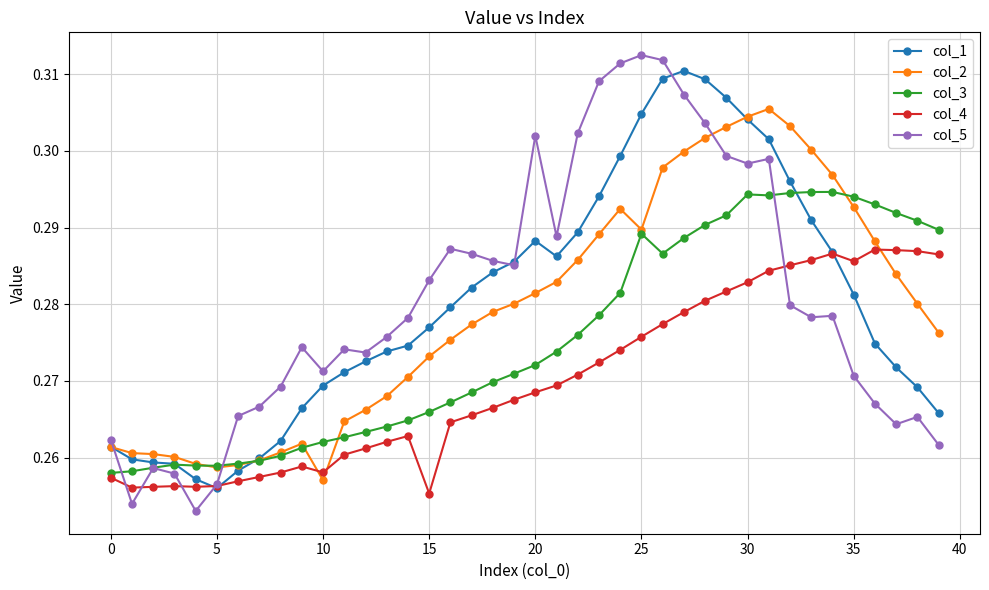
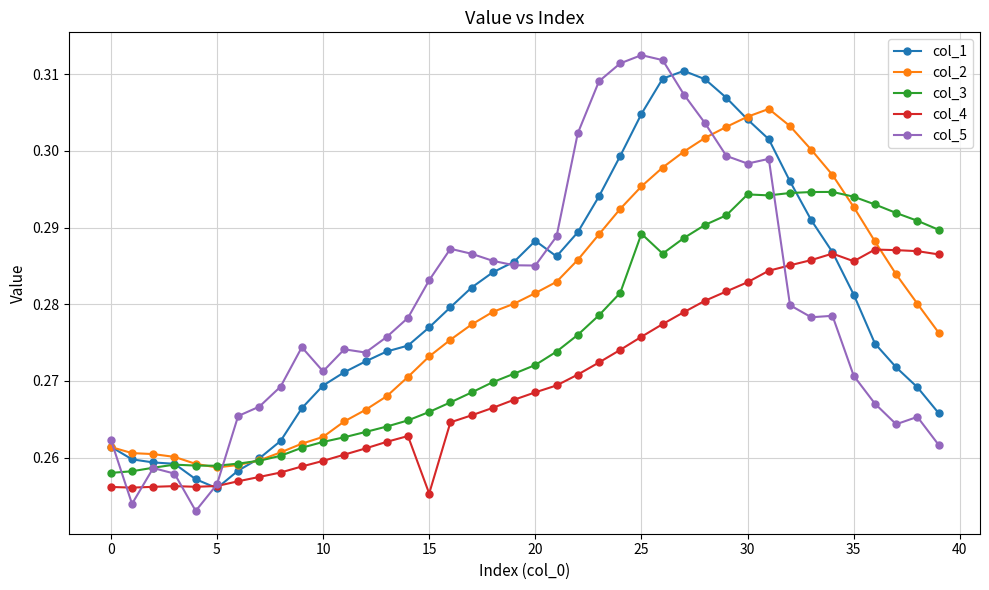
  {
    "col_1": {
      "10": 0.269,
      "15": 0.277,
      "20": 0.288,
      "25": 0.305,
      "30": 0.304,
      "35": 0.281
    },
    "col_2": {
-     "10": 0.257,
+     "10": 0.263,
      "15": 0.273,
      "20": 0.281,
-     "25": 0.290,
+     "25": 0.295,
      "30": 0.304,
      "35": 0.293
    },
    "col_3": {
      "0": 0.258,
      "10": 0.262,
      "15": 0.266,
      "20": 0.272,
      "25": 0.289,
      "30": 0.294,
      "35": 0.294
    },
    "col_4": {
-     "0": 0.257,
-     "10": 0.258,
+     "0": 0.256,
+     "10": 0.260,
      "15": 0.255,
      "20": 0.269,
      "25": 0.276,
      "30": 0.283,
      "35": 0.286
    },
    "col_5": {
      "0": 0.262,
      "10": 0.271,
      "15": 0.283,
-     "20": 0.302,
+     "20": 0.285,
      "25": 0.313,
      "30": 0.298,
      "35": 0.271
    }
  }
